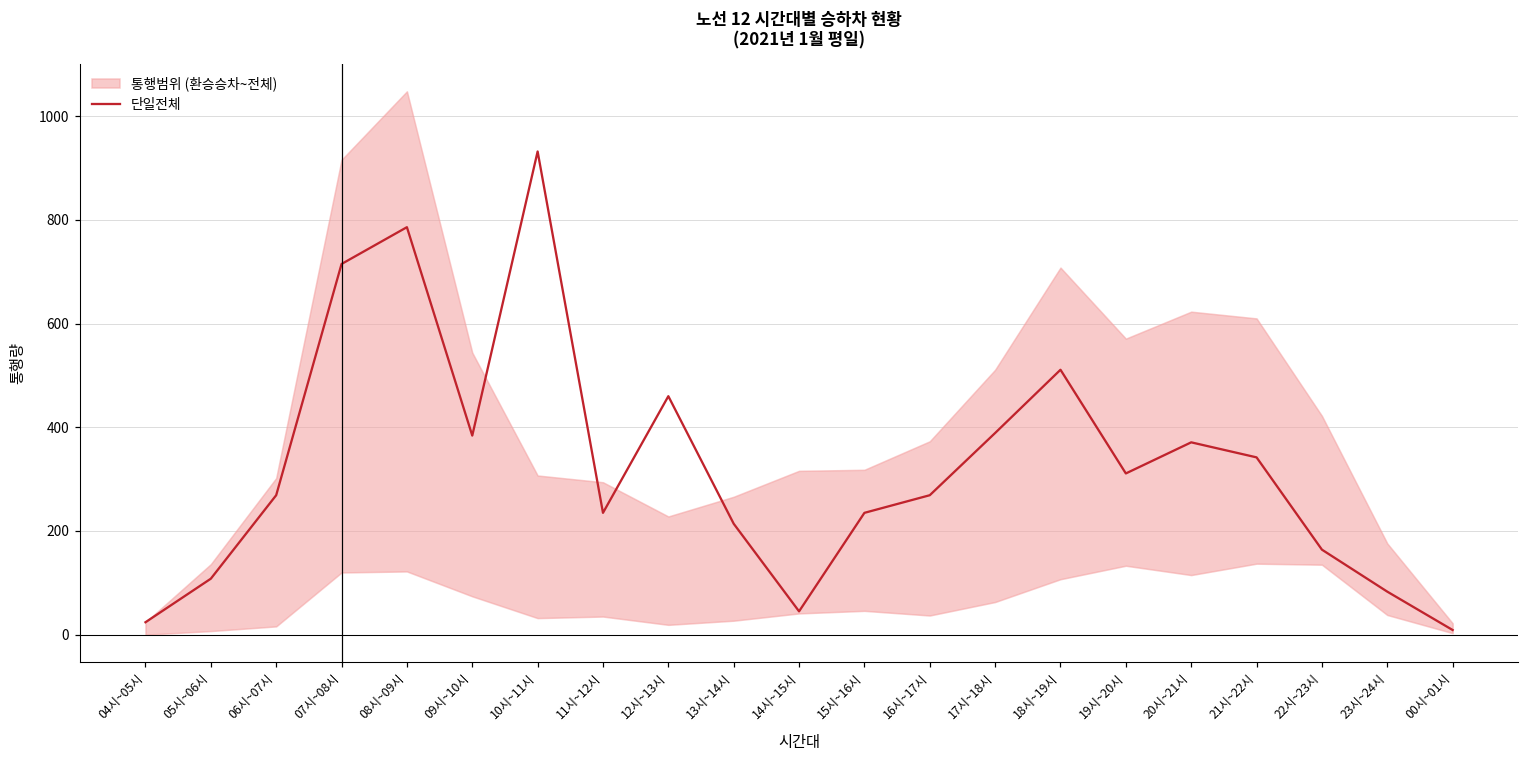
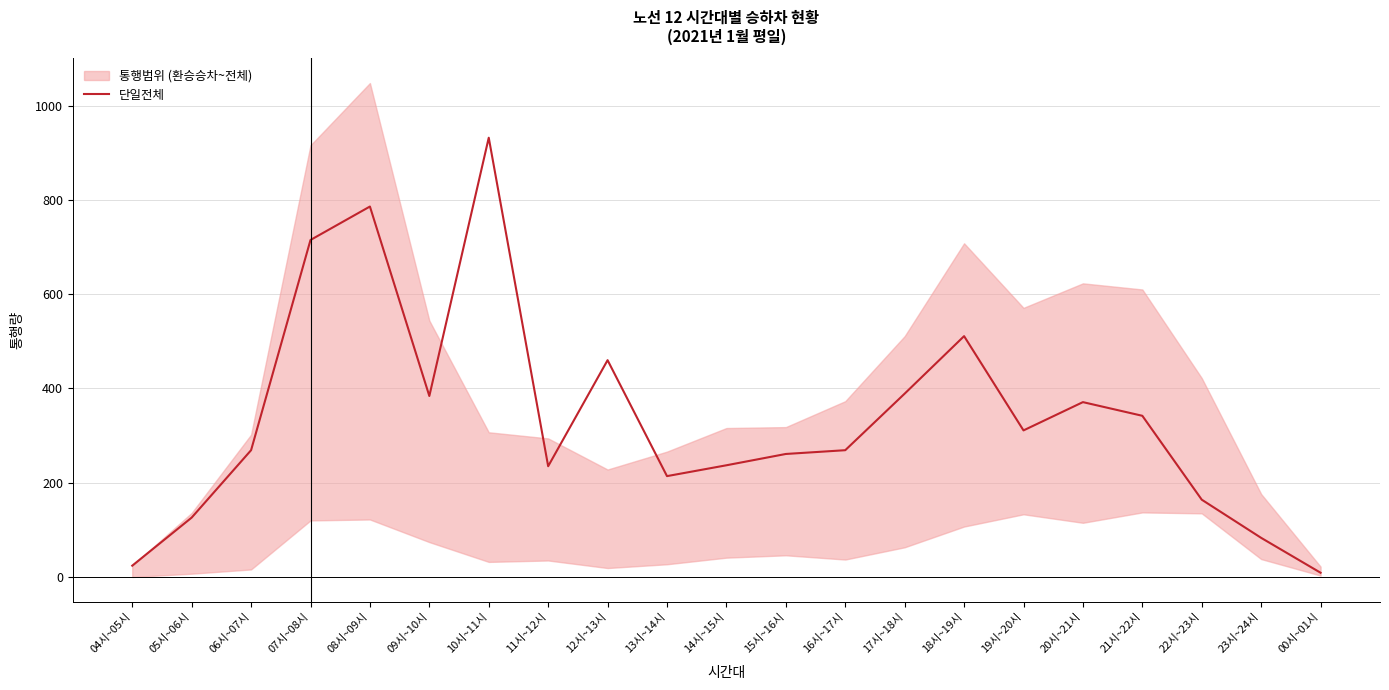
  {
    "단일전체": {
-     "05시~06시": 110,
+     "05시~06시": 130,
      "06시~07시": 270,
      "07시~08시": 720,
      "08시~09시": 790,
      "09시~10시": 380,
      "10시~11시": 930,
      "11시~12시": 240,
      "12시~13시": 460,
      "13시~14시": 210,
-     "14시~15시": 50,
-     "15시~16시": 240,
+     "14시~15시": 240,
+     "15시~16시": 260,
      "16시~17시": 270,
      "17시~18시": 390,
      "18시~19시": 510,
      "19시~20시": 310,
      "20시~21시": 370,
      "21시~22시": 340,
      "22시~23시": 160,
      "23시~24시": 80,
      "00시~01시": 10
    }
  }
